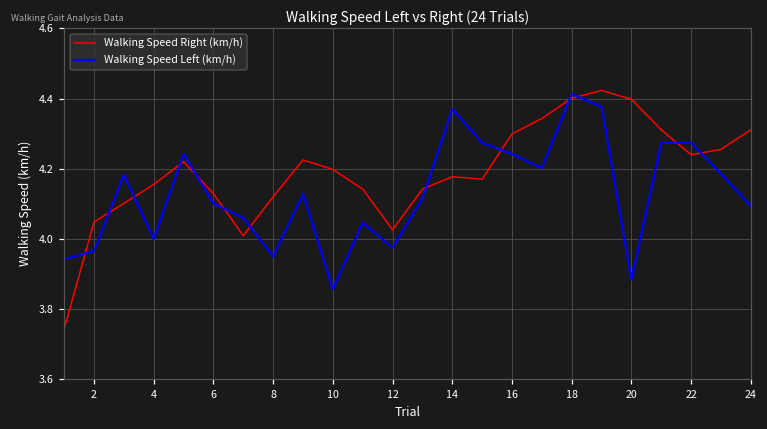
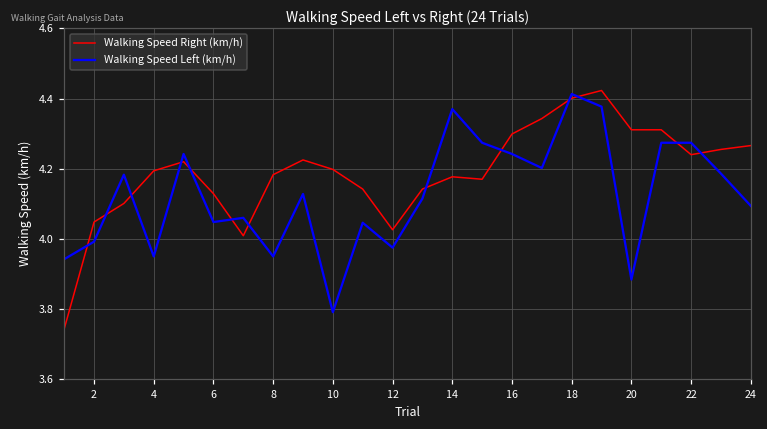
  {
    "Walking Speed Right (km/h)": {
      "2": 4.05,
-     "4": 4.16,
+     "4": 4.19,
      "6": 4.13,
-     "8": 4.12,
+     "8": 4.18,
      "10": 4.20,
      "12": 4.03,
      "14": 4.18,
      "16": 4.30,
      "18": 4.40,
-     "20": 4.40,
+     "20": 4.31,
      "22": 4.24,
-     "24": 4.31
+     "24": 4.27
    },
    "Walking Speed Left (km/h)": {
-     "2": 3.97,
-     "4": 4.00,
-     "6": 4.10,
+     "2": 3.99,
+     "4": 3.95,
+     "6": 4.05,
      "8": 3.95,
-     "10": 3.86,
+     "10": 3.79,
      "12": 3.98,
      "14": 4.37,
      "16": 4.24,
      "18": 4.41,
      "20": 3.88,
      "22": 4.27,
      "24": 4.09
    }
  }
